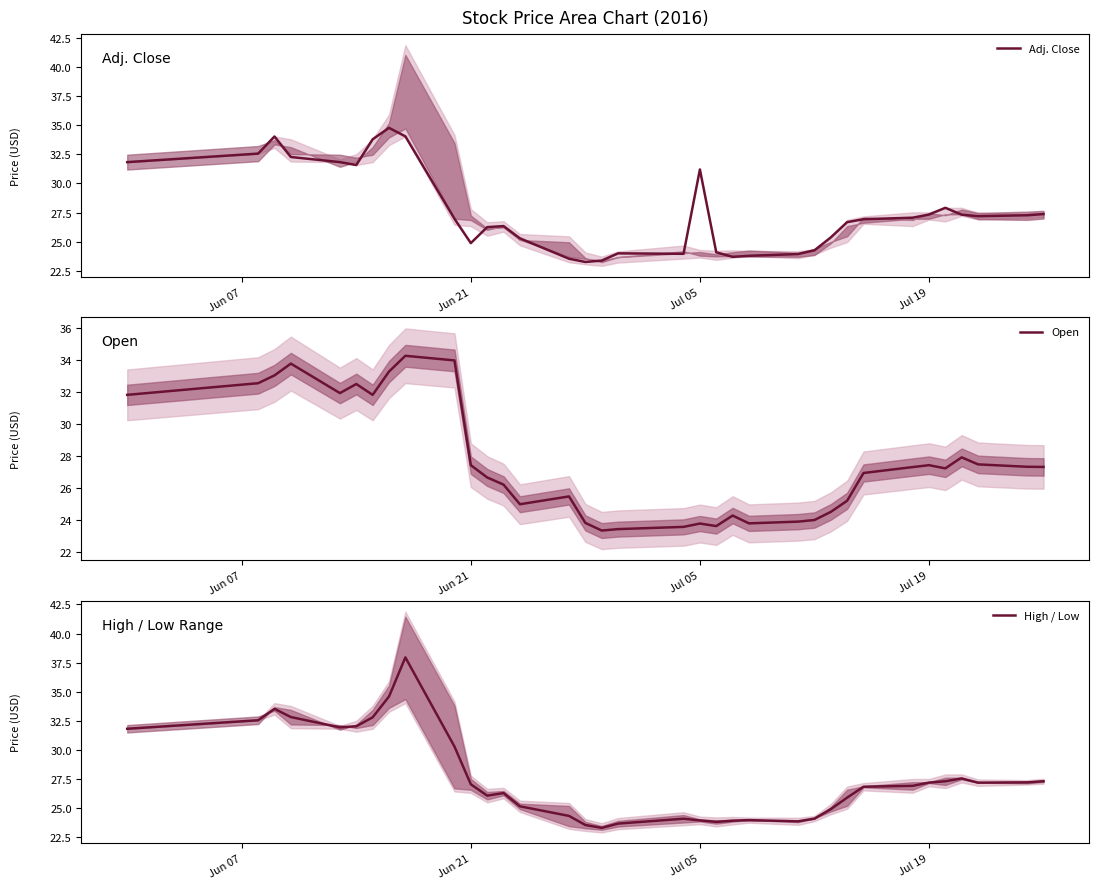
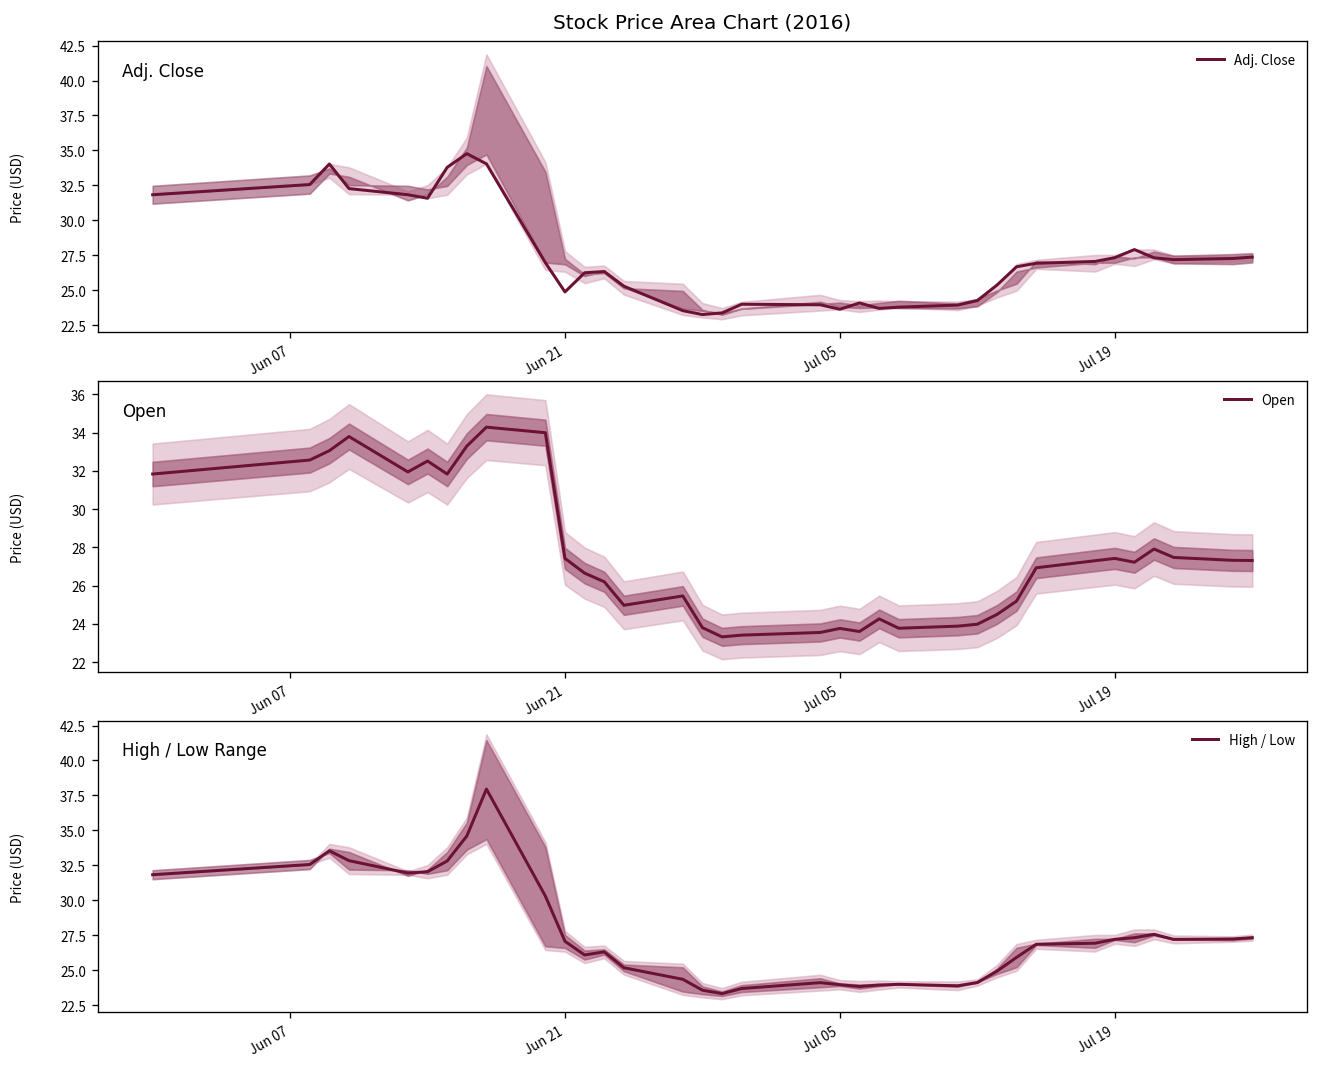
  {
    "Stock Price Area Chart (2016)": {
      "Adj. Close": {
        "Jun 21": 24.9,
-       "Jul 05": 31.2
+       "Jul 05": 23.6
      }
    }
  }
